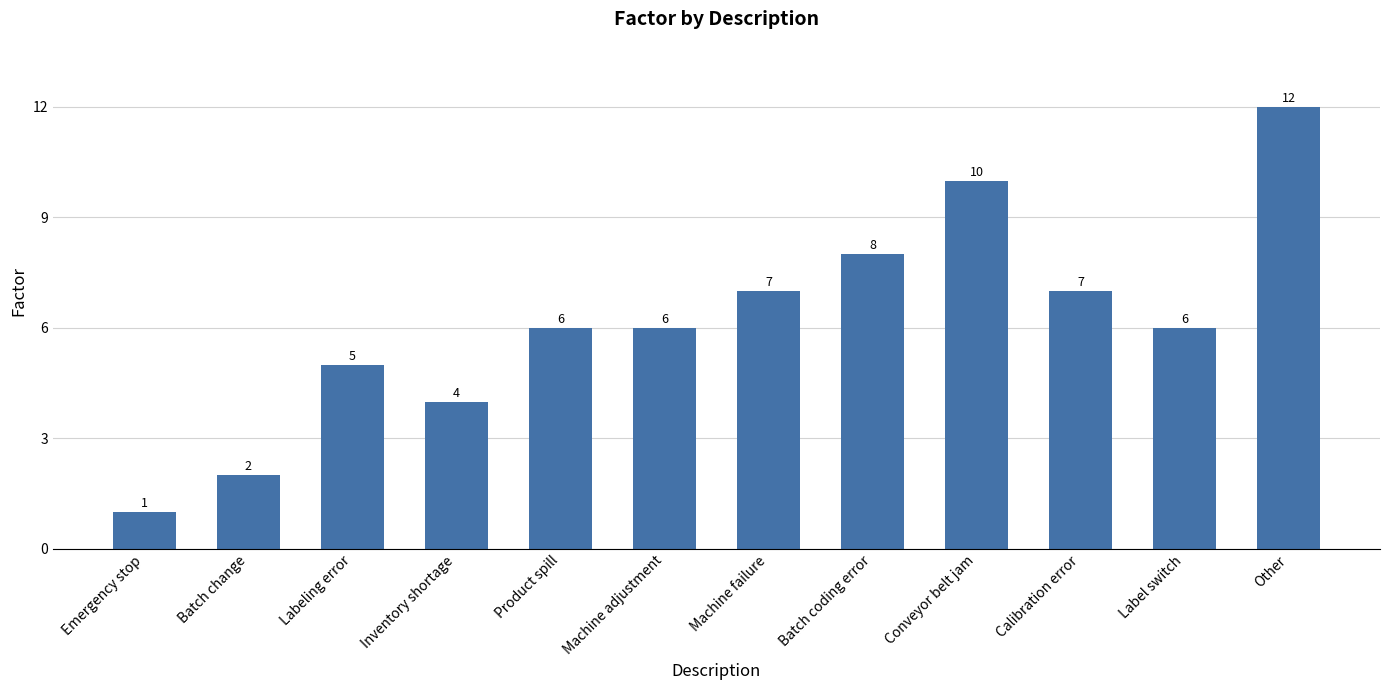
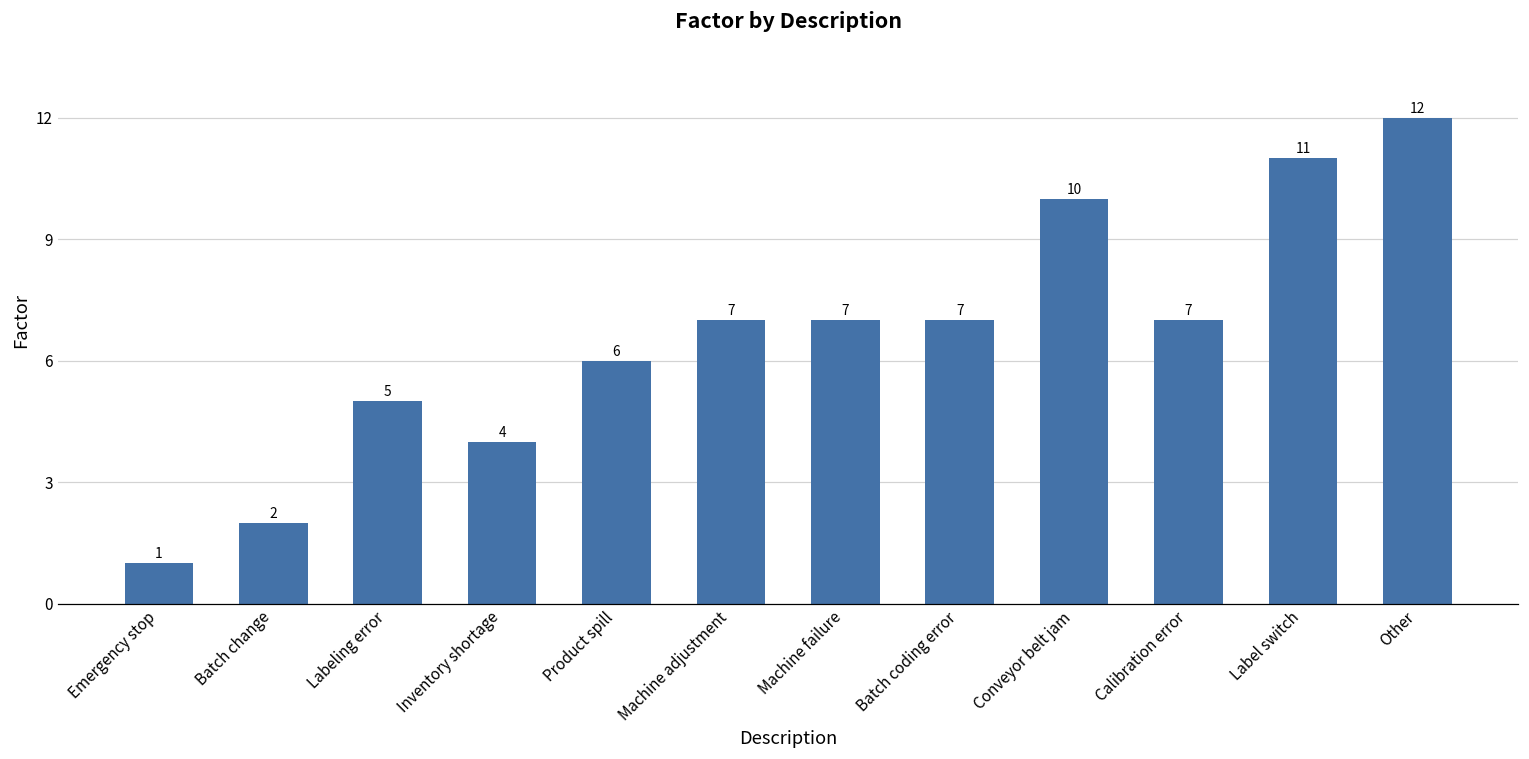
  {
    "Emergency stop": 1,
    "Batch change": 2,
    "Labeling error": 5,
    "Inventory shortage": 4,
    "Product spill": 6,
-   "Machine adjustment": 6,
+   "Machine adjustment": 7,
    "Machine failure": 7,
-   "Batch coding error": 8,
+   "Batch coding error": 7,
    "Conveyor belt jam": 10,
    "Calibration error": 7,
-   "Label switch": 6,
+   "Label switch": 11,
    "Other": 12
  }
